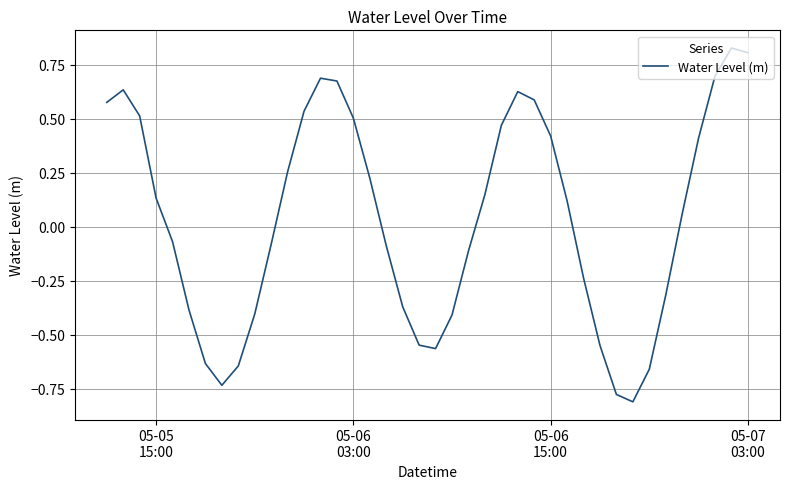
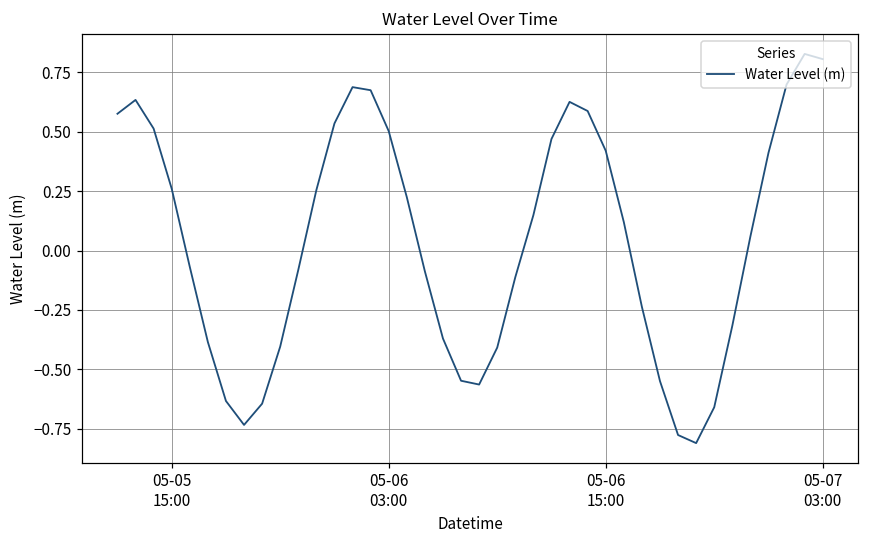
  {
-   "05-05 15:00": 0.13,
+   "05-05 15:00": 0.26,
    "05-06 03:00": 0.50,
    "05-06 15:00": 0.42
  }
